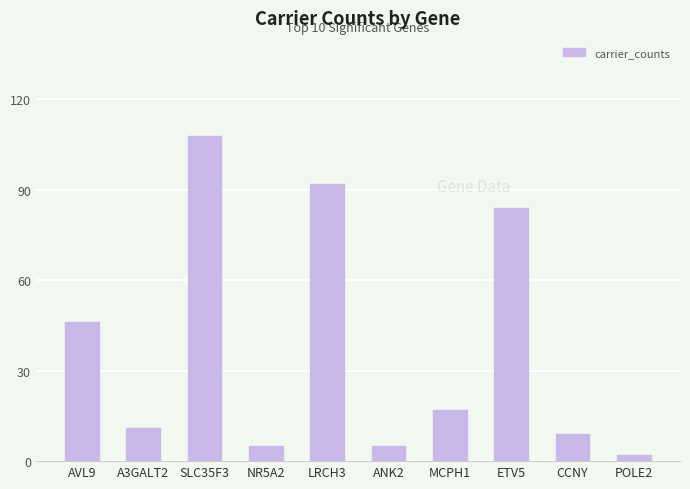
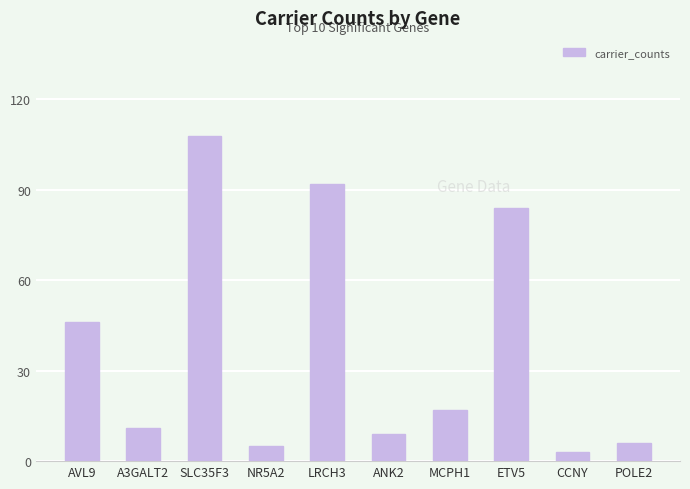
  {
    "AVL9": 46,
    "A3GALT2": 11,
    "SLC35F3": 108,
    "NR5A2": 5,
    "LRCH3": 92,
-   "ANK2": 5,
+   "ANK2": 9,
    "MCPH1": 17,
    "ETV5": 84,
-   "CCNY": 9,
-   "POLE2": 2
+   "CCNY": 3,
+   "POLE2": 6
  }
